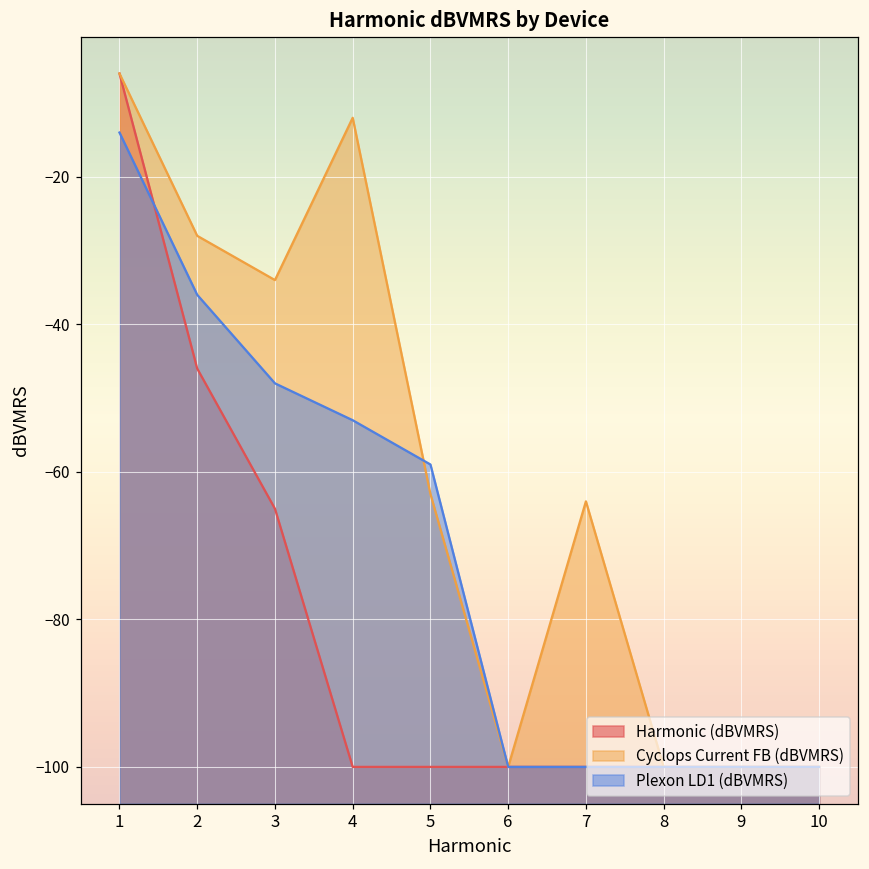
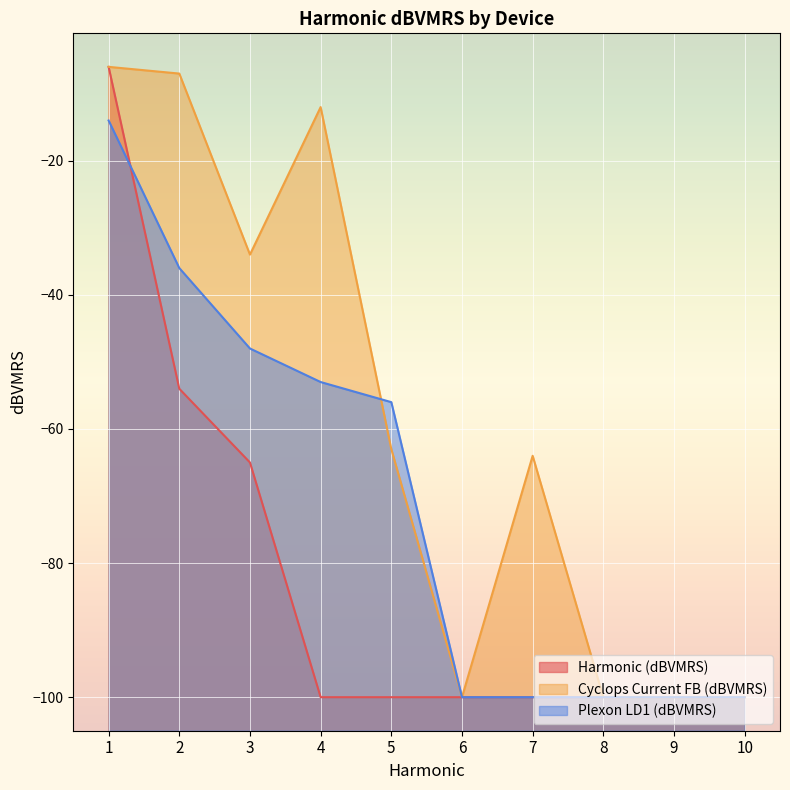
  {
    "Harmonic (dBVMRS)": {
-     "2": -46,
+     "2": -54,
      "3": -65,
      "4": -100,
      "5": -100
    },
    "Cyclops Current FB (dBVMRS)": {
-     "2": -28,
+     "2": -7,
      "3": -34,
      "4": -12,
      "5": -63,
      "7": -64
    },
    "Plexon LD1 (dBVMRS)": {
      "1": -14,
      "2": -36,
      "3": -48,
      "4": -53,
-     "5": -59
+     "5": -56
    }
  }
